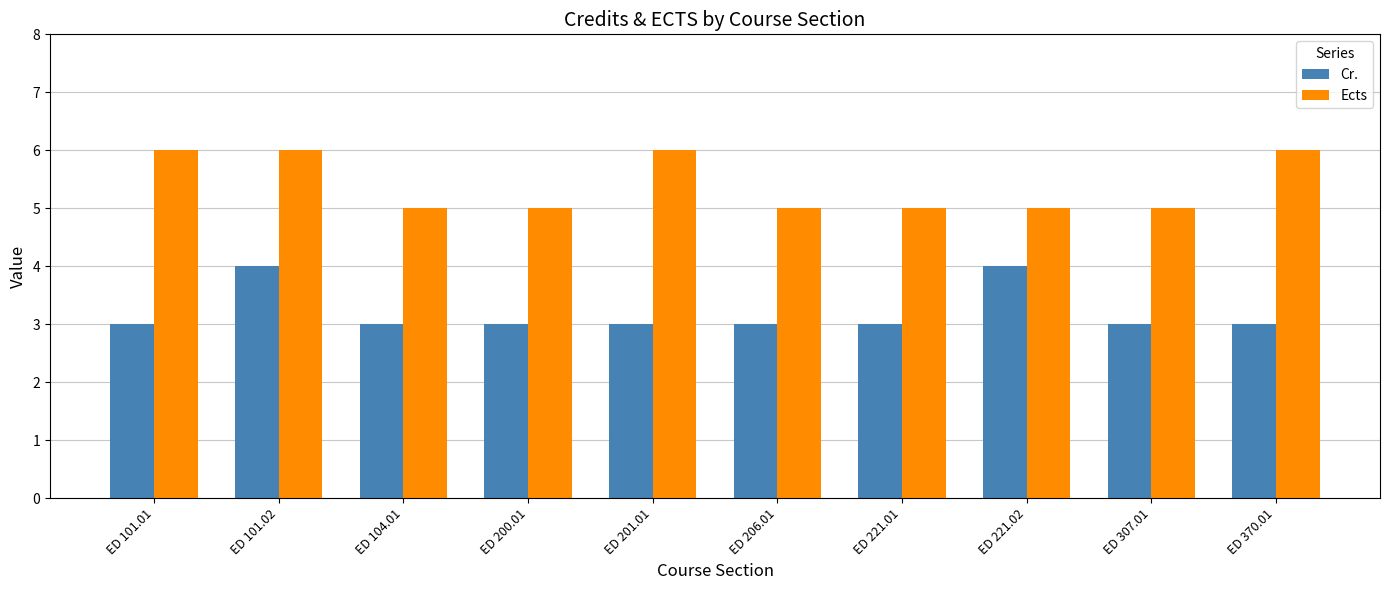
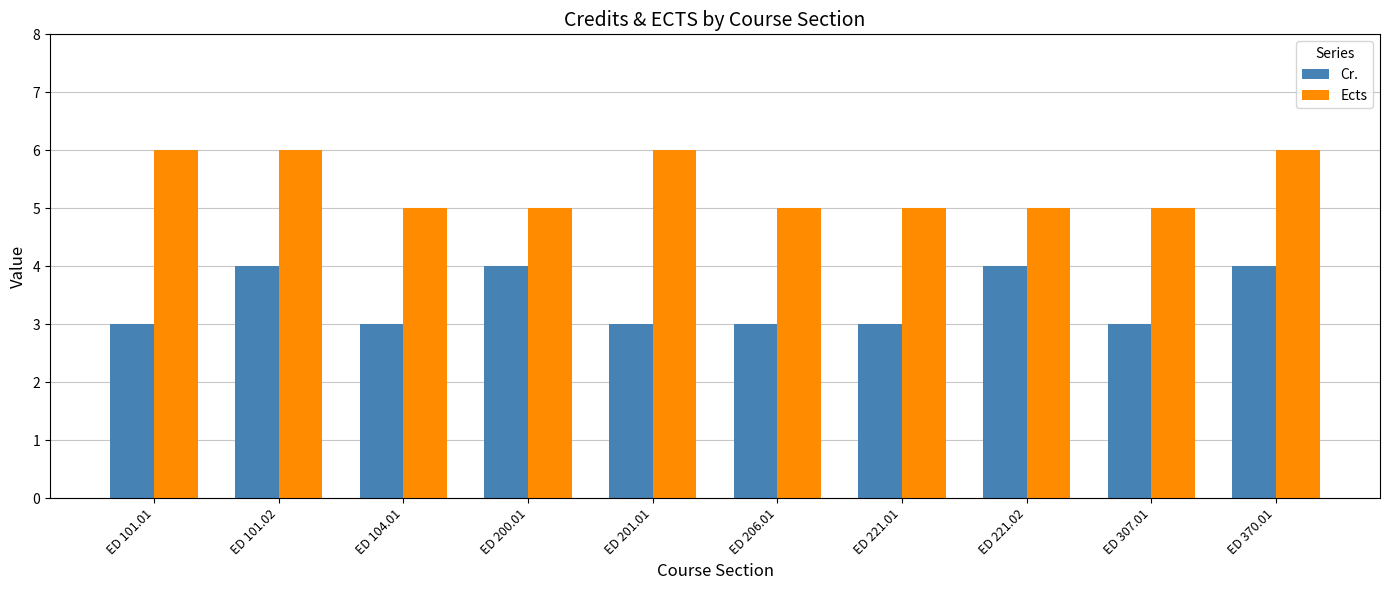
  {
    "Cr.": {
      "ED 101.01": 3,
      "ED 101.02": 4,
      "ED 104.01": 3,
-     "ED 200.01": 3,
+     "ED 200.01": 4,
      "ED 201.01": 3,
      "ED 206.01": 3,
      "ED 221.01": 3,
      "ED 221.02": 4,
      "ED 307.01": 3,
-     "ED 370.01": 3
+     "ED 370.01": 4
    },
    "Ects": {
      "ED 101.01": 6,
      "ED 101.02": 6,
      "ED 104.01": 5,
      "ED 200.01": 5,
      "ED 201.01": 6,
      "ED 206.01": 5,
      "ED 221.01": 5,
      "ED 221.02": 5,
      "ED 307.01": 5,
      "ED 370.01": 6
    }
  }
